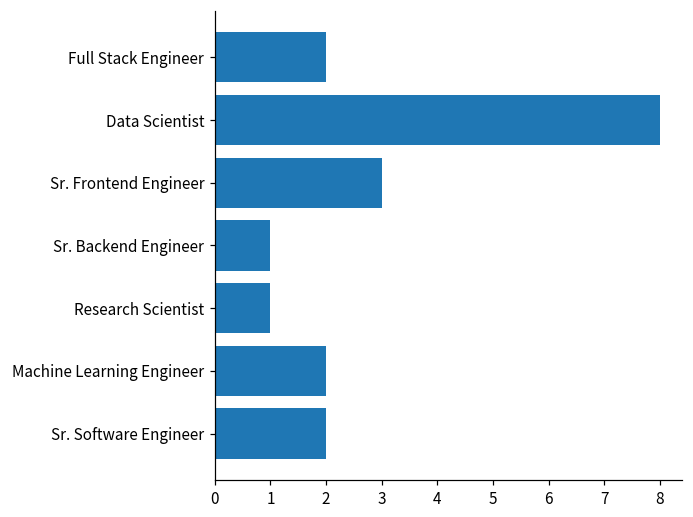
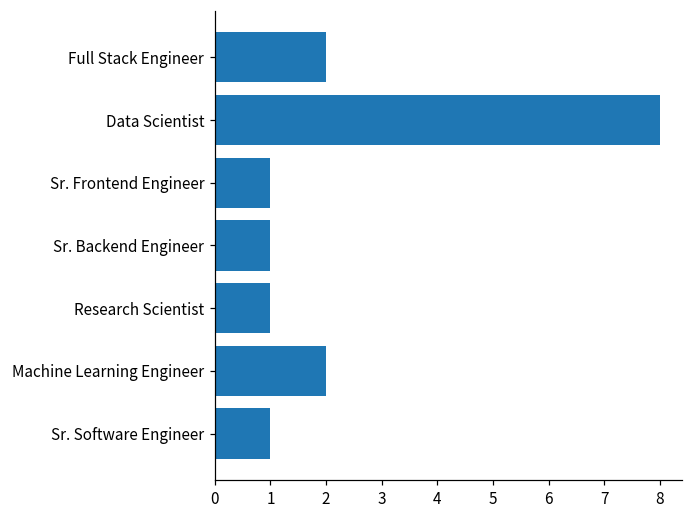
  {
    "Full Stack Engineer": 2,
    "Data Scientist": 8,
-   "Sr. Frontend Engineer": 3,
+   "Sr. Frontend Engineer": 1,
    "Sr. Backend Engineer": 1,
    "Research Scientist": 1,
    "Machine Learning Engineer": 2,
-   "Sr. Software Engineer": 2
+   "Sr. Software Engineer": 1
  }
